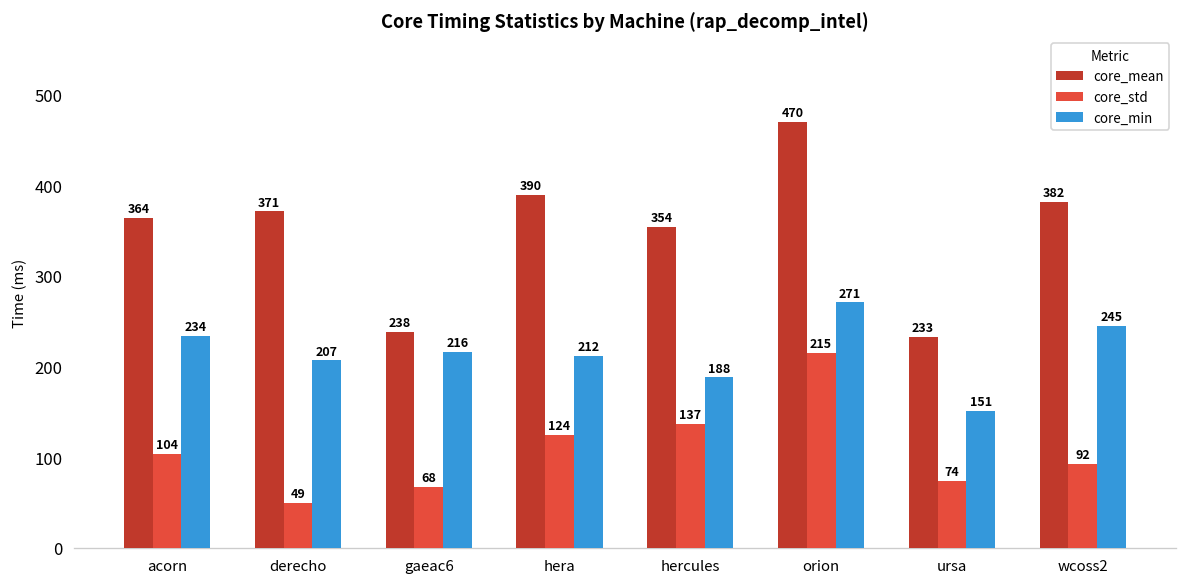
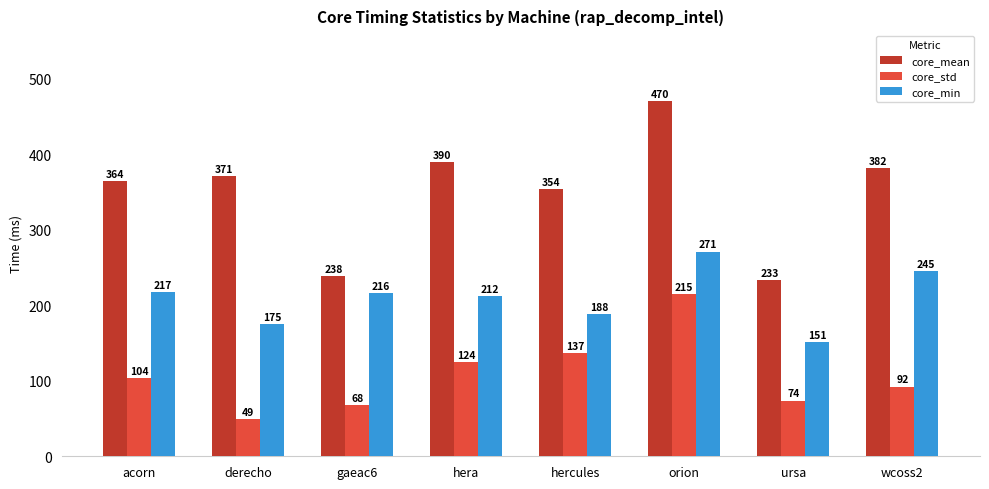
  {
    "core_min": {
-     "acorn": 234,
-     "derecho": 207,
+     "acorn": 217,
+     "derecho": 175,
      "gaeac6": 216,
      "hera": 212,
      "hercules": 188,
      "orion": 271,
      "ursa": 151,
      "wcoss2": 245
    }
  }
